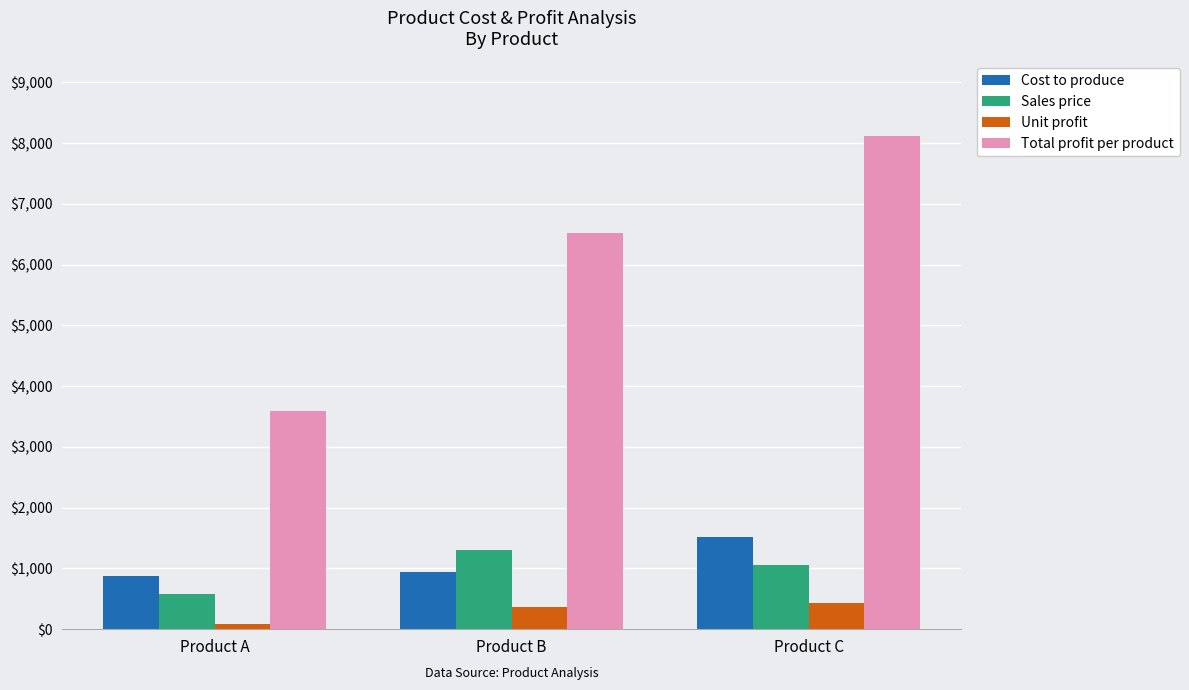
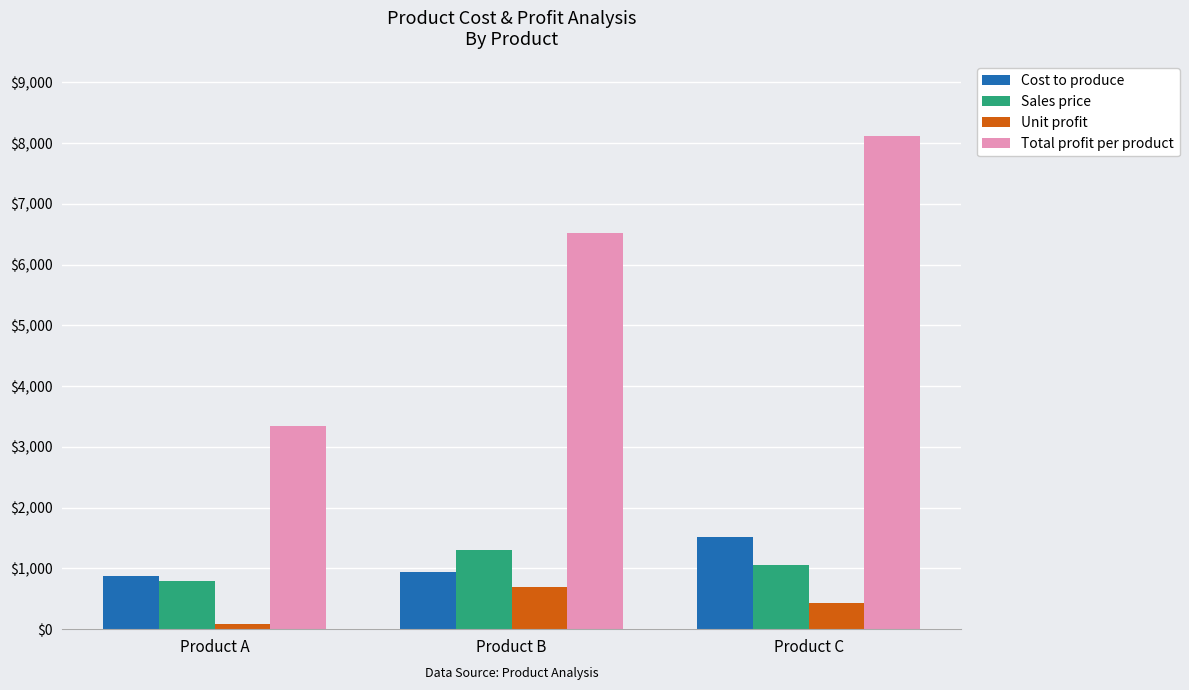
  {
    "Cost to produce": {
      "Product A": "$900",
      "Product B": "$900",
      "Product C": "$1,500"
    },
    "Sales price": {
-     "Product A": "$600",
+     "Product A": "$800",
      "Product B": "$1,300",
      "Product C": "$1,100"
    },
    "Unit profit": {
      "Product A": "$100",
-     "Product B": "$400",
+     "Product B": "$700",
      "Product C": "$400"
    },
    "Total profit per product": {
-     "Product A": "$3,600",
+     "Product A": "$3,300",
      "Product B": "$6,500",
      "Product C": "$8,100"
    }
  }
